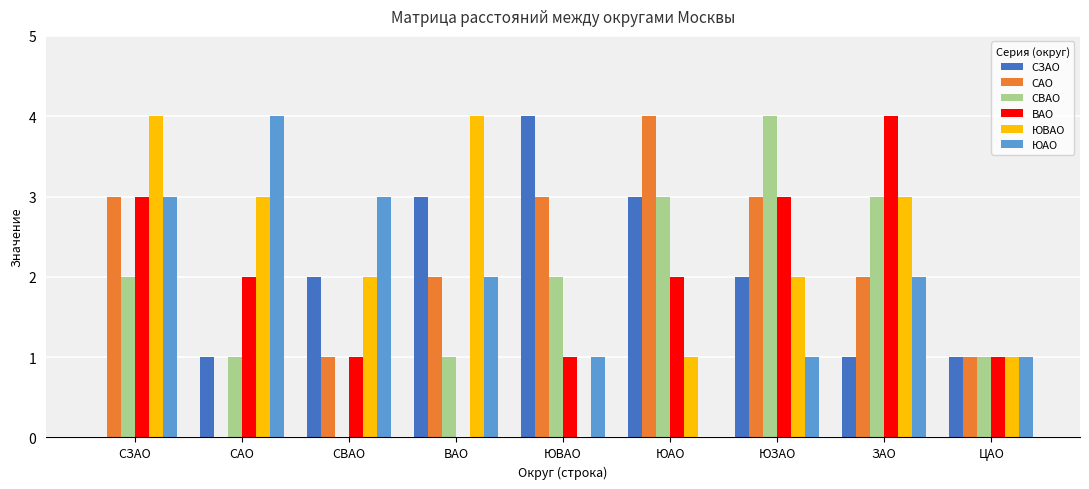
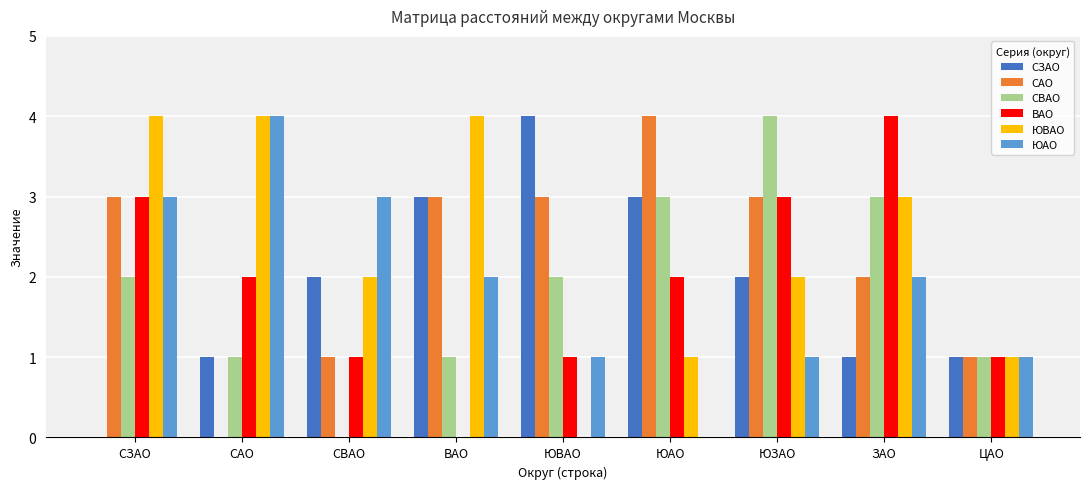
  {
    "САО": {
      "СЗАО": 3,
      "САО": 0,
      "СВАО": 1,
-     "ВАО": 2,
+     "ВАО": 3,
      "ЮВАО": 3,
      "ЮАО": 4,
      "ЮЗАО": 3,
      "ЗАО": 2,
      "ЦАО": 1
    },
    "СВАО": {
      "СЗАО": 2,
      "САО": 1,
      "СВАО": 0,
      "ВАО": 1,
      "ЮВАО": 2,
      "ЮАО": 3,
      "ЮЗАО": 4,
      "ЗАО": 3,
      "ЦАО": 1
    },
    "ВАО": {
      "СЗАО": 3,
      "САО": 2,
      "СВАО": 1,
      "ВАО": 0,
      "ЮВАО": 1,
      "ЮАО": 2,
      "ЮЗАО": 3,
      "ЗАО": 4,
      "ЦАО": 1
    },
    "ЮВАО": {
      "СЗАО": 4,
-     "САО": 3,
+     "САО": 4,
      "СВАО": 2,
      "ВАО": 4,
      "ЮВАО": 0,
      "ЮАО": 1,
      "ЮЗАО": 2,
      "ЗАО": 3,
      "ЦАО": 1
    }
  }
